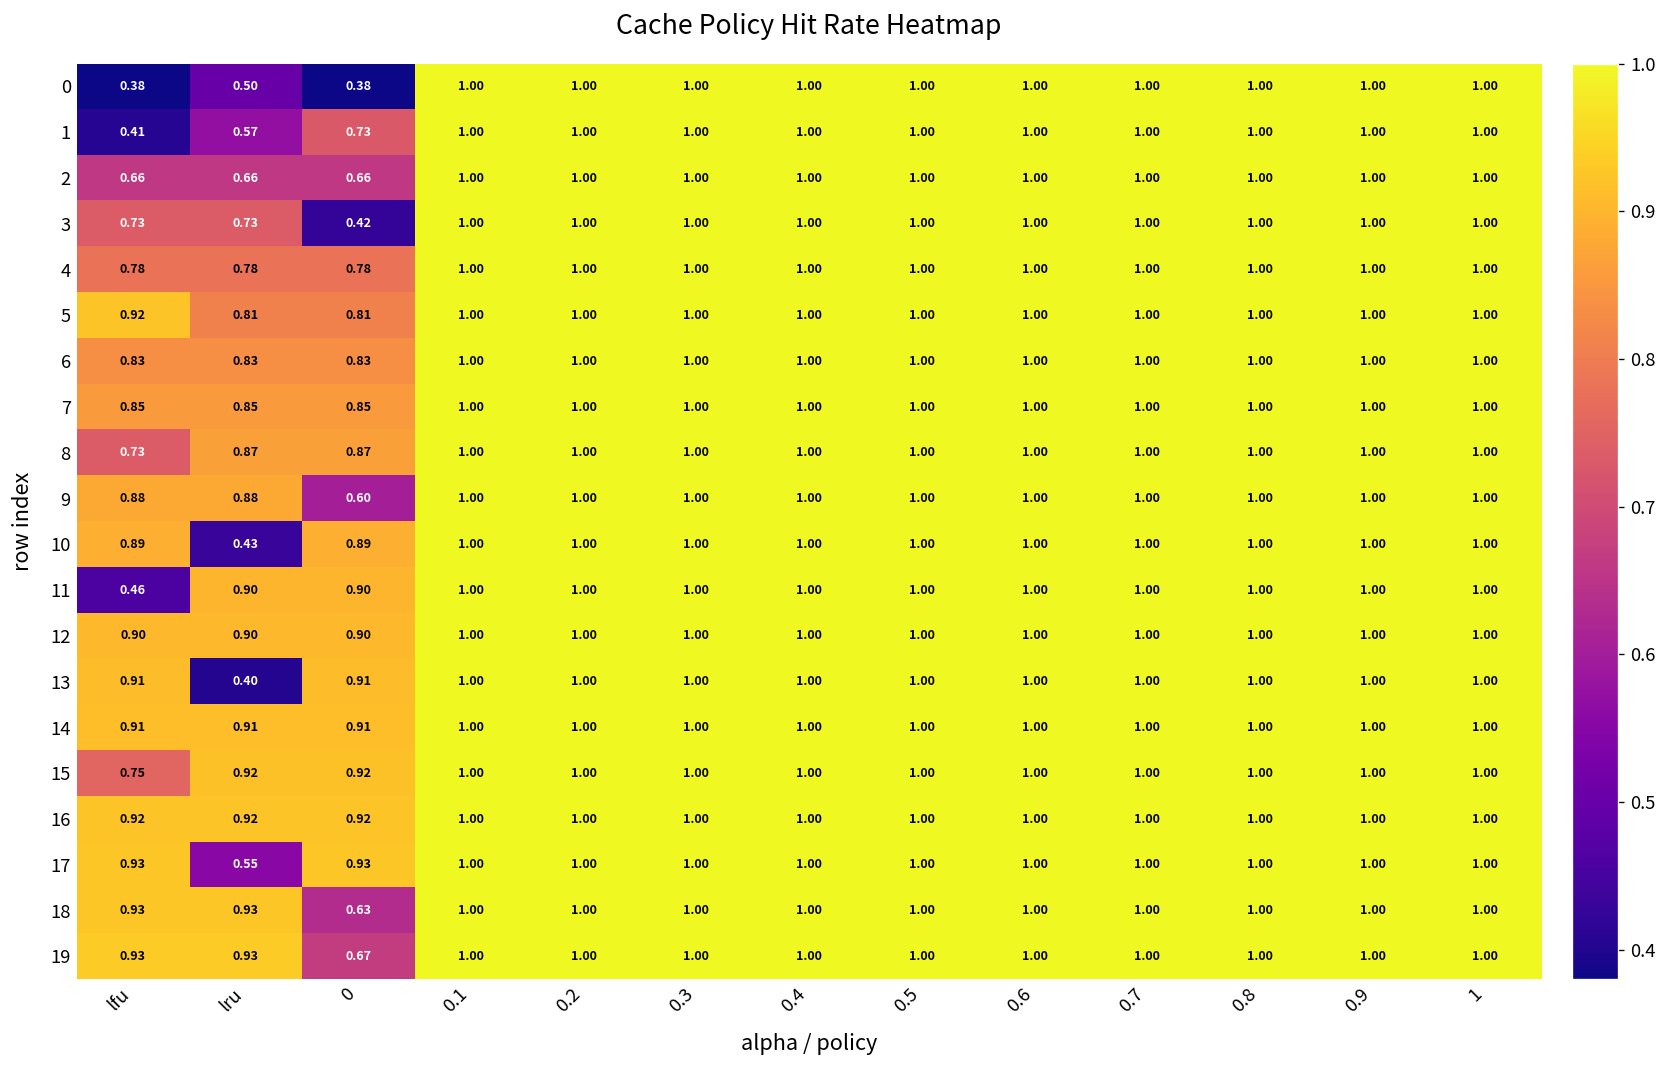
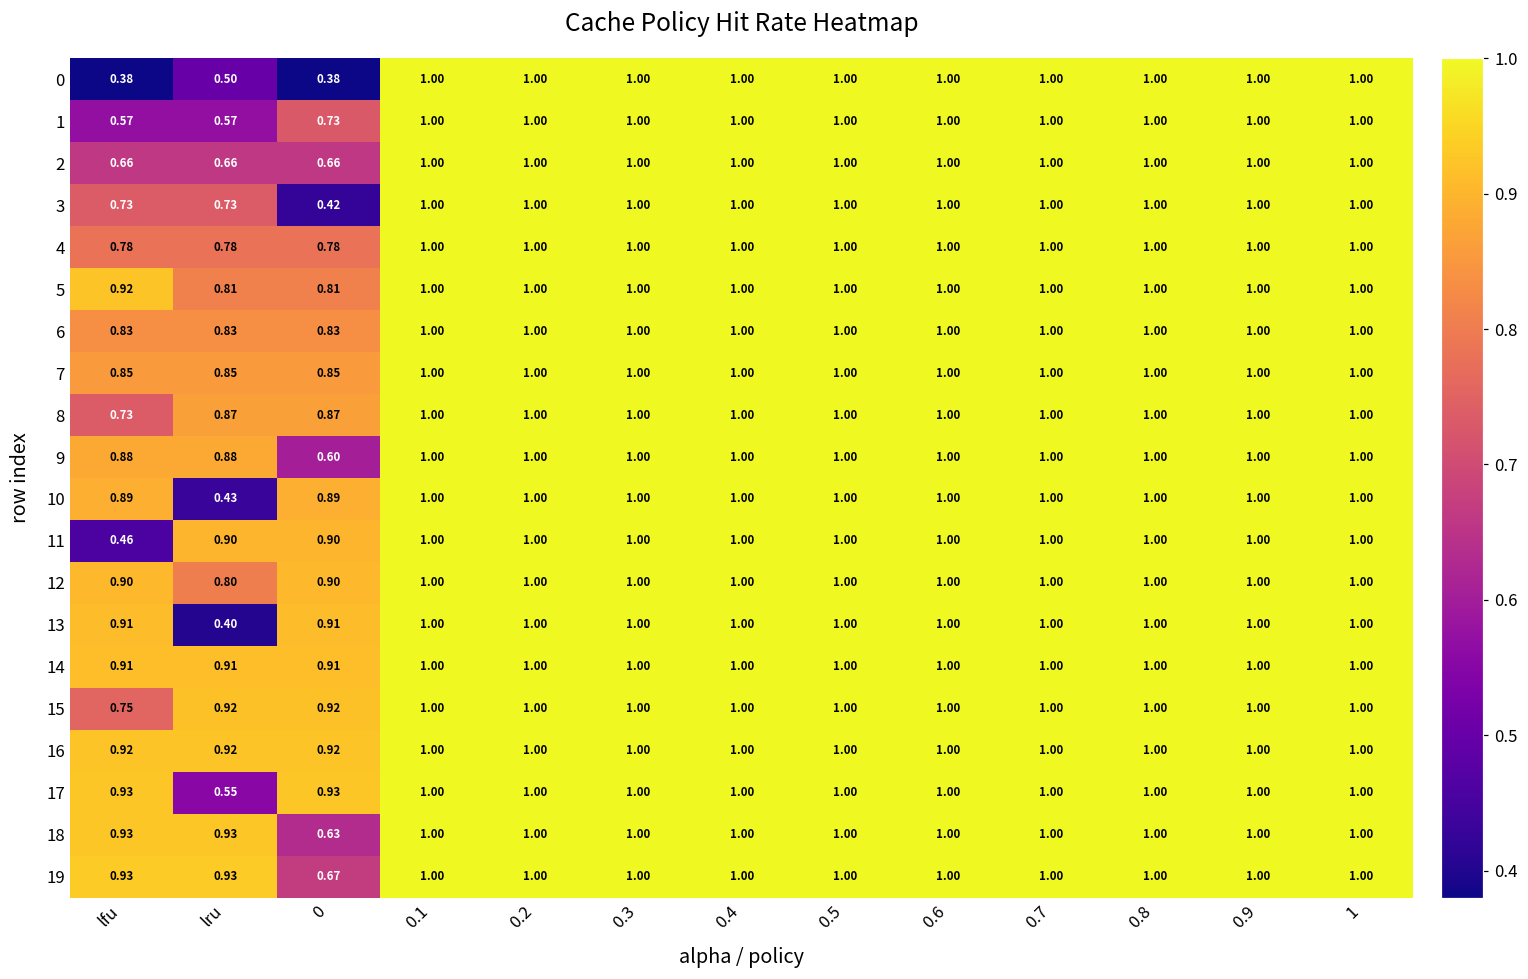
  {
    "1": {
-     "lfu": 0.41,
+     "lfu": 0.57,
      "lru": 0.57,
      "0": 0.73,
      "0.1": 1.00,
      "0.2": 1.00,
      "0.3": 1.00,
      "0.4": 1.00,
      "0.5": 1.00,
      "0.6": 1.00,
      "0.7": 1.00,
      "0.8": 1.00,
      "0.9": 1.00,
      "1": 1.00
    },
    "12": {
      "lfu": 0.90,
-     "lru": 0.90,
+     "lru": 0.80,
      "0": 0.90,
      "0.1": 1.00,
      "0.2": 1.00,
      "0.3": 1.00,
      "0.4": 1.00,
      "0.5": 1.00,
      "0.6": 1.00,
      "0.7": 1.00,
      "0.8": 1.00,
      "0.9": 1.00,
      "1": 1.00
    }
  }
